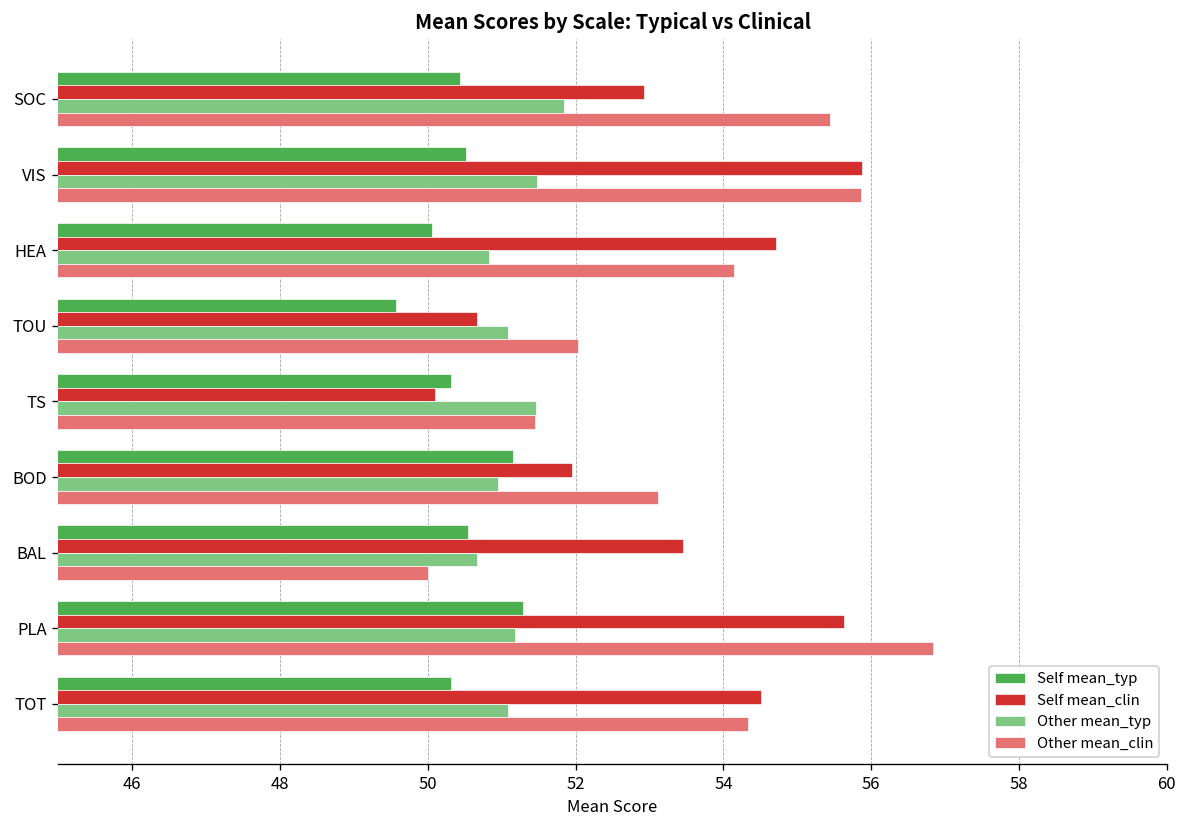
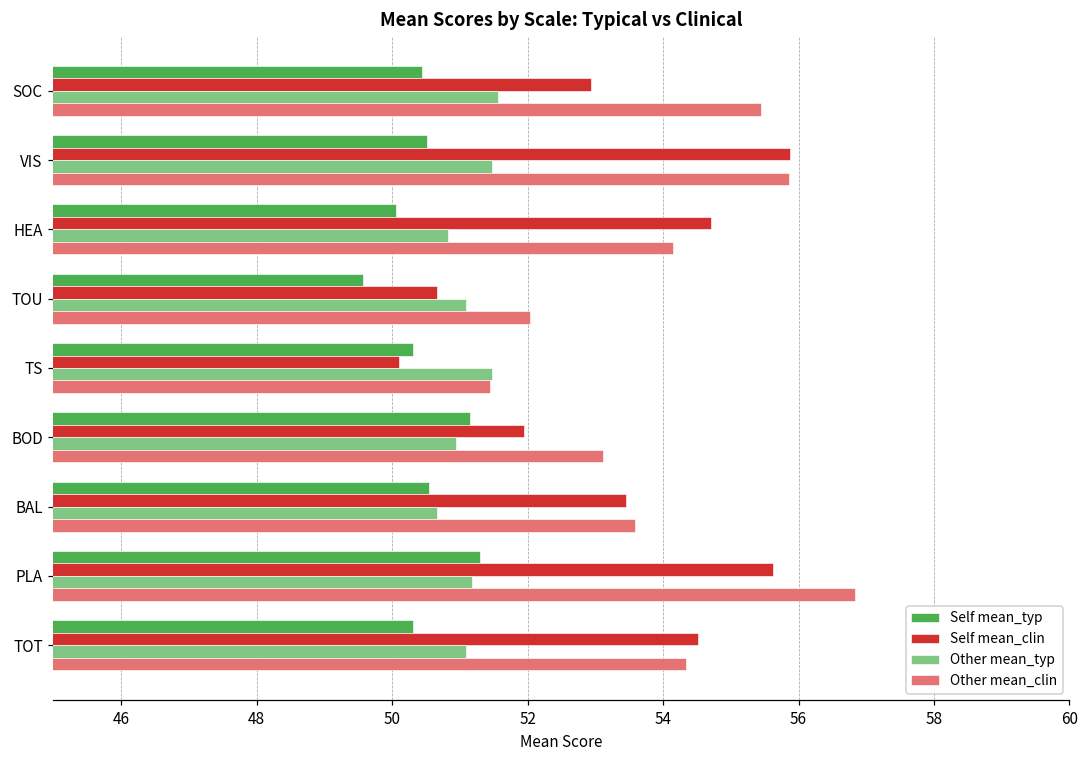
  {
    "Self mean_typ": {
      "SOC": 50.4,
      "VIS": 50.5,
      "HEA": 50.1,
      "TOU": 49.6,
      "TS": 50.3,
      "BOD": 51.2,
      "BAL": 50.6,
      "PLA": 51.3,
      "TOT": 50.3
    },
    "Self mean_clin": {
      "SOC": 52.9,
      "VIS": 55.9,
      "HEA": 54.7,
      "TOU": 50.7,
      "TS": 50.1,
      "BOD": 52.0,
      "BAL": 53.5,
      "PLA": 55.6,
      "TOT": 54.5
    },
    "Other mean_typ": {
-     "SOC": 51.8,
+     "SOC": 51.6,
      "VIS": 51.5,
      "HEA": 50.8,
      "TOU": 51.1,
      "TS": 51.5,
      "BOD": 51.0,
      "BAL": 50.7,
      "PLA": 51.2,
      "TOT": 51.1
    },
    "Other mean_clin": {
      "SOC": 55.5,
      "VIS": 55.9,
      "HEA": 54.2,
      "TOU": 52.0,
      "TS": 51.5,
      "BOD": 53.1,
-     "BAL": 50.0,
+     "BAL": 53.6,
      "PLA": 56.8,
      "TOT": 54.3
    }
  }
